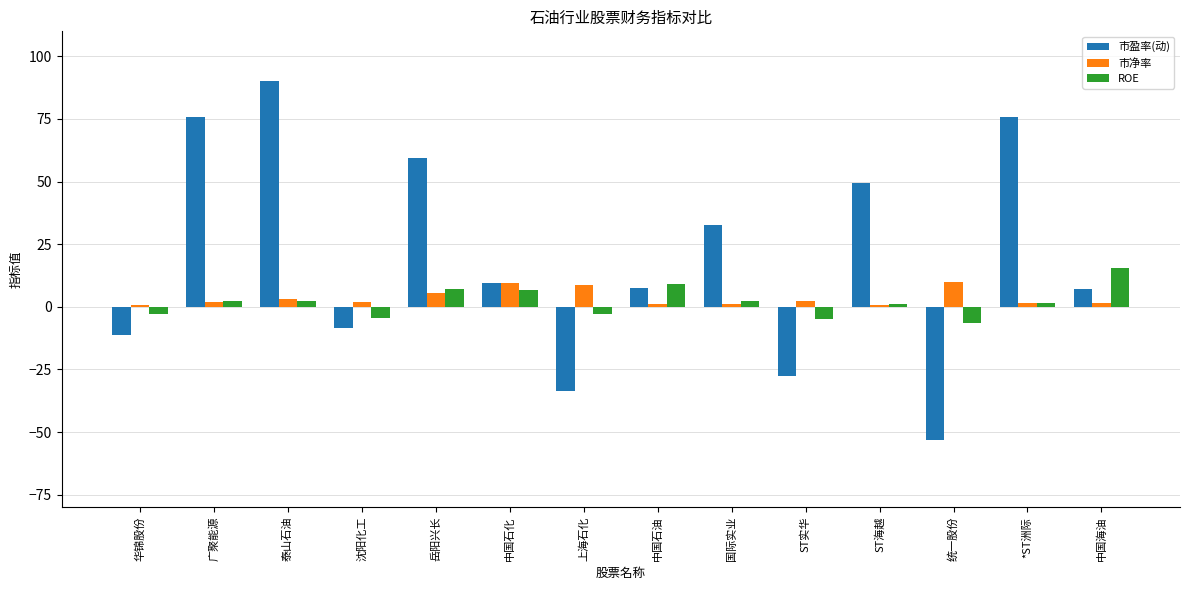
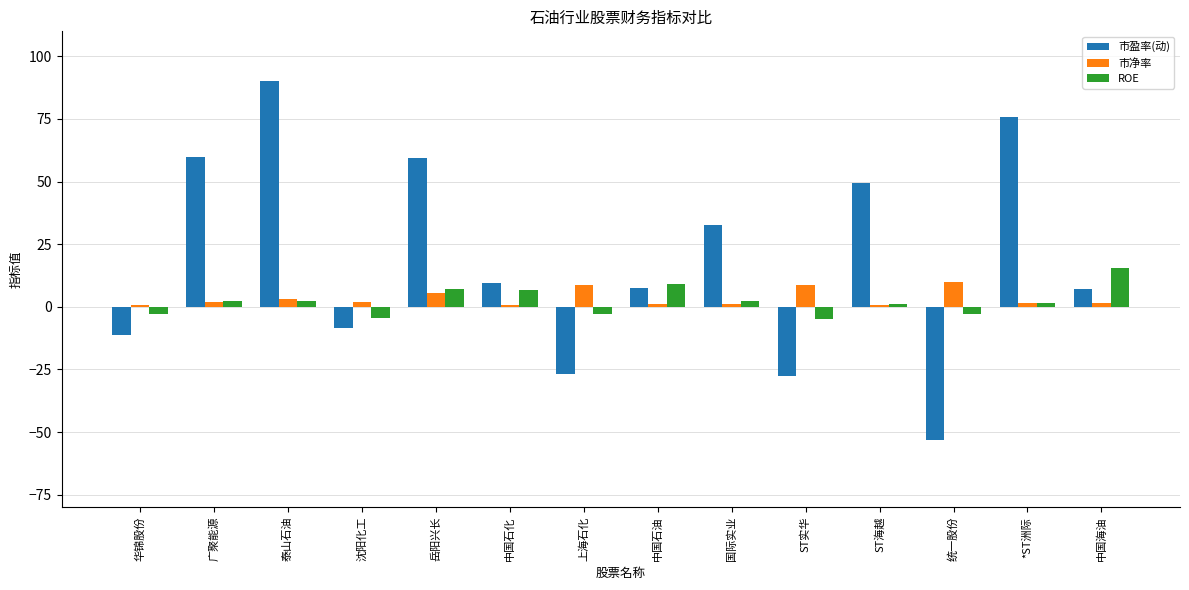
  {
    "市盈率(动)": {
      "华锦股份": -11,
-     "广聚能源": 76,
+     "广聚能源": 60,
      "泰山石油": 90,
      "沈阳化工": -8,
      "岳阳兴长": 60,
      "中国石化": 9,
-     "上海石化": -34,
+     "上海石化": -27,
      "中国石油": 8,
      "国际实业": 33,
      "ST实华": -28,
      "ST海越": 49,
      "统一股份": -53,
      "*ST洲际": 76,
      "中国海油": 7
    },
    "市净率": {
      "广聚能源": 2,
      "泰山石油": 3,
      "沈阳化工": 2,
      "岳阳兴长": 5,
-     "中国石化": 9,
+     "中国石化": 1,
      "上海石化": 9,
      "国际实业": 1,
-     "ST实华": 2,
+     "ST实华": 9,
      "统一股份": 10,
      "*ST洲际": 2,
      "中国海油": 1
    },
    "ROE": {
      "华锦股份": -3,
      "广聚能源": 2,
      "泰山石油": 3,
      "沈阳化工": -4,
      "岳阳兴长": 7,
      "中国石化": 7,
      "上海石化": -3,
      "中国石油": 9,
      "国际实业": 2,
      "ST实华": -5,
      "ST海越": 1,
-     "统一股份": -7,
+     "统一股份": -3,
      "*ST洲际": 2,
      "中国海油": 15
    }
  }
